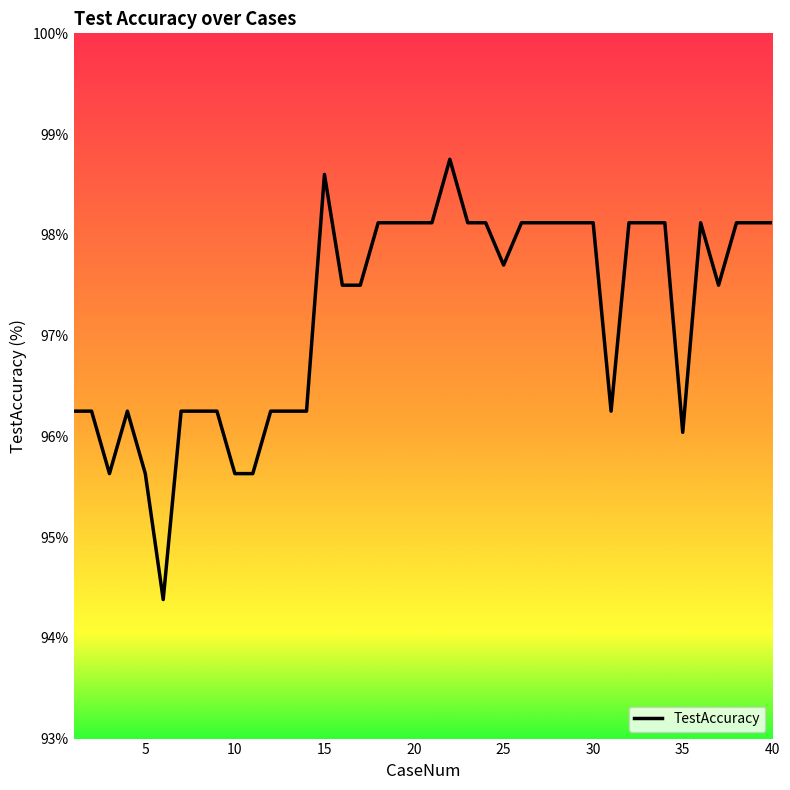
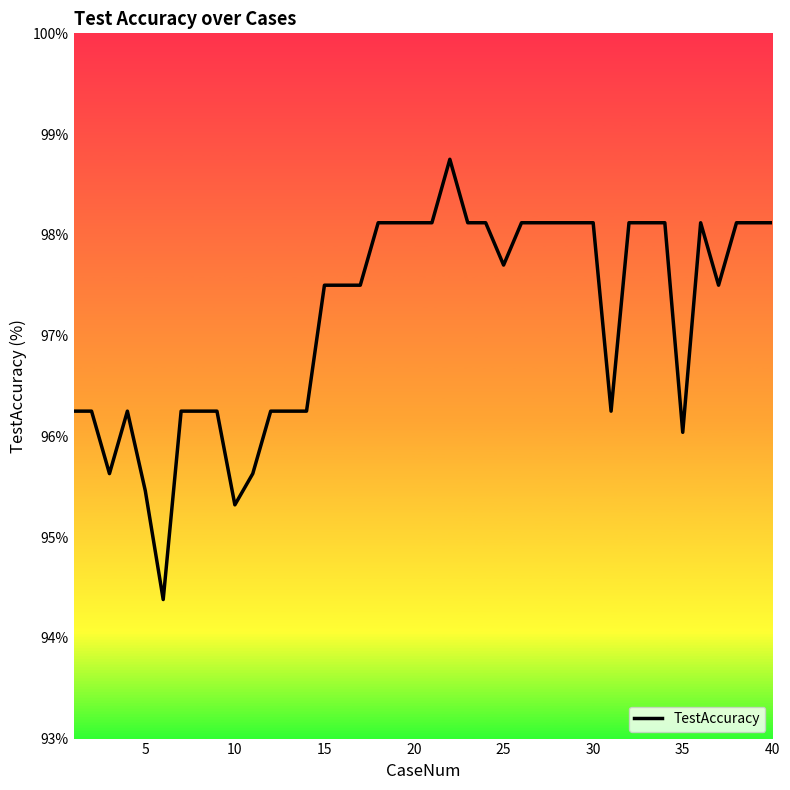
  {
-   "5": "95.63%",
-   "10": "95.63%",
-   "15": "98.6%",
+   "5": "95.46%",
+   "10": "95.32%",
+   "15": "97.5%",
    "20": "98.12%",
    "25": "97.70%",
    "30": "98.12%",
    "35": "96.04%",
    "40": "98.12%"
  }
